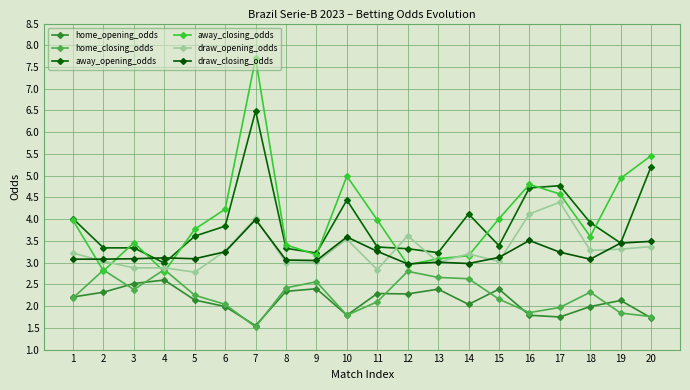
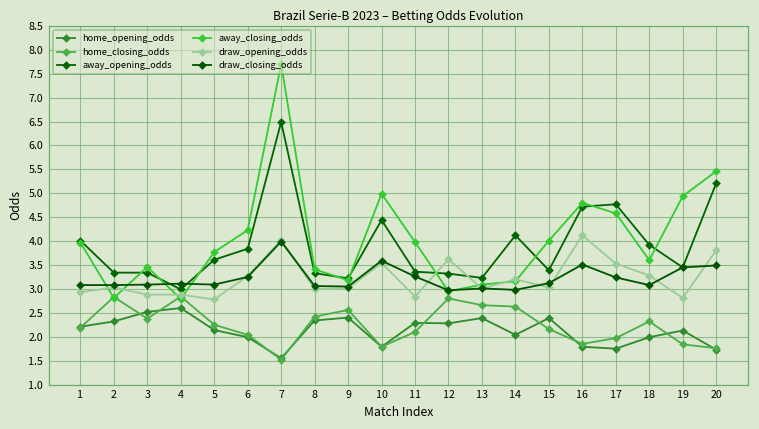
  {
    "draw_opening_odds": {
-     "1": 3.2,
+     "1": 2.9,
      "3": 2.9,
      "5": 2.8,
      "8": 3.0,
      "11": 2.8,
      "12": 3.6,
      "15": 3.0,
      "16": 4.1,
-     "17": 4.4,
+     "17": 3.5,
      "18": 3.3,
-     "19": 3.3,
-     "20": 3.4
+     "19": 2.8,
+     "20": 3.8
    }
  }
